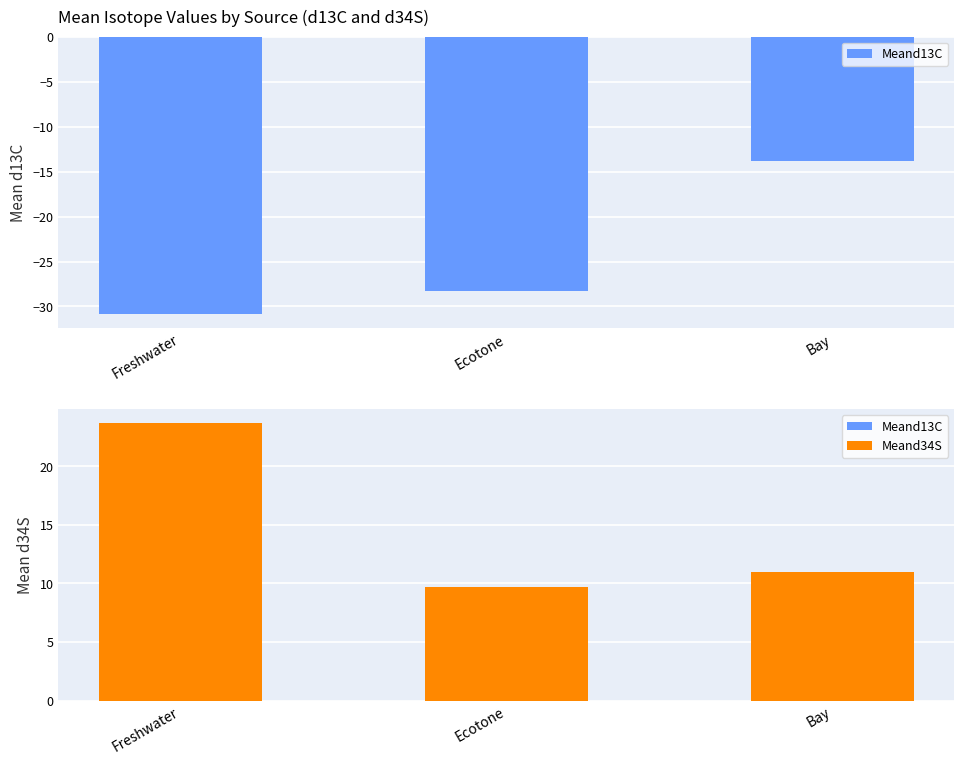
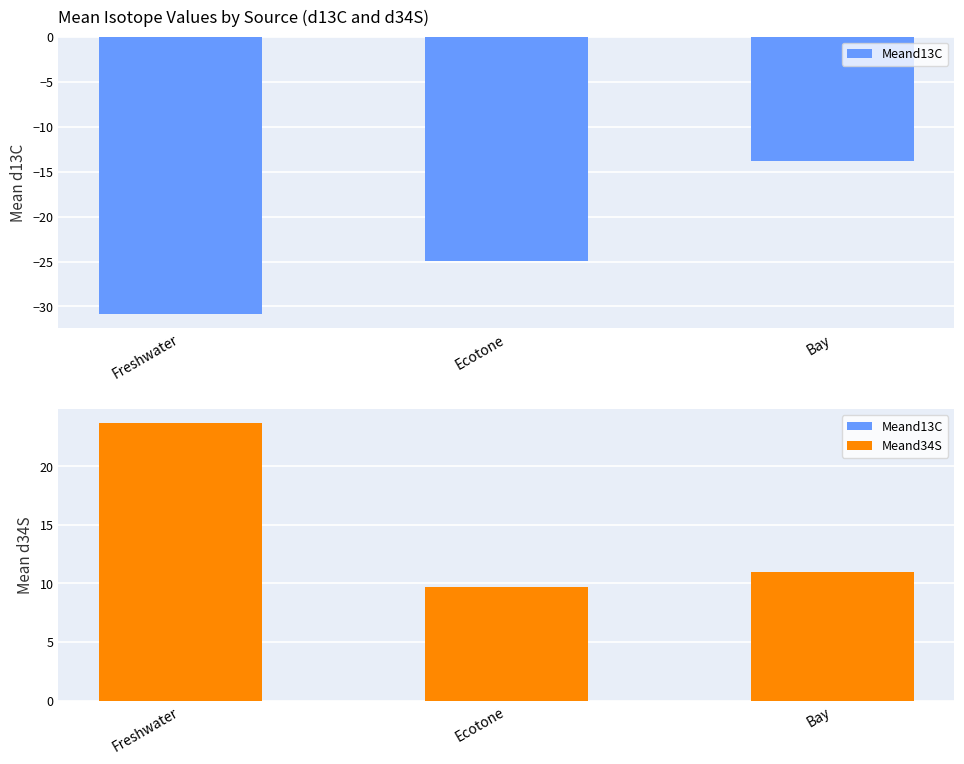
  {
    "Mean Isotope Values by Source (d13C and d34S)": {
      "Freshwater": -31,
-     "Ecotone": -28,
+     "Ecotone": -25,
      "Bay": -14
    }
  }
